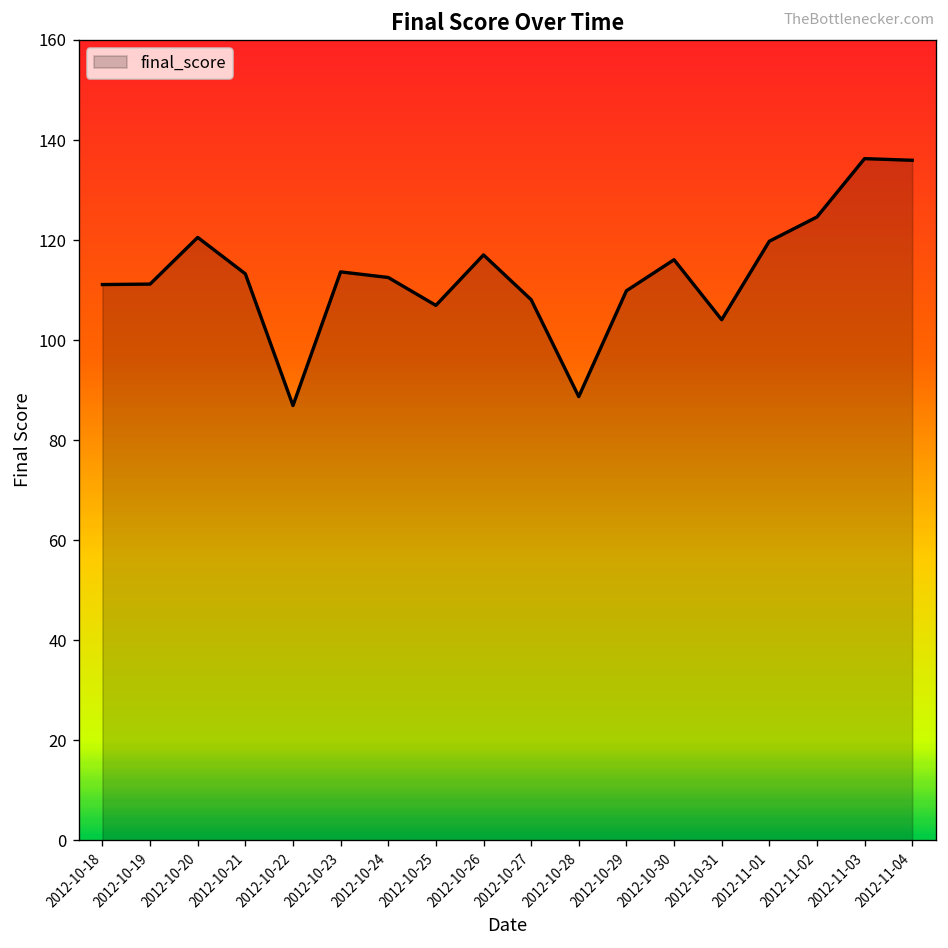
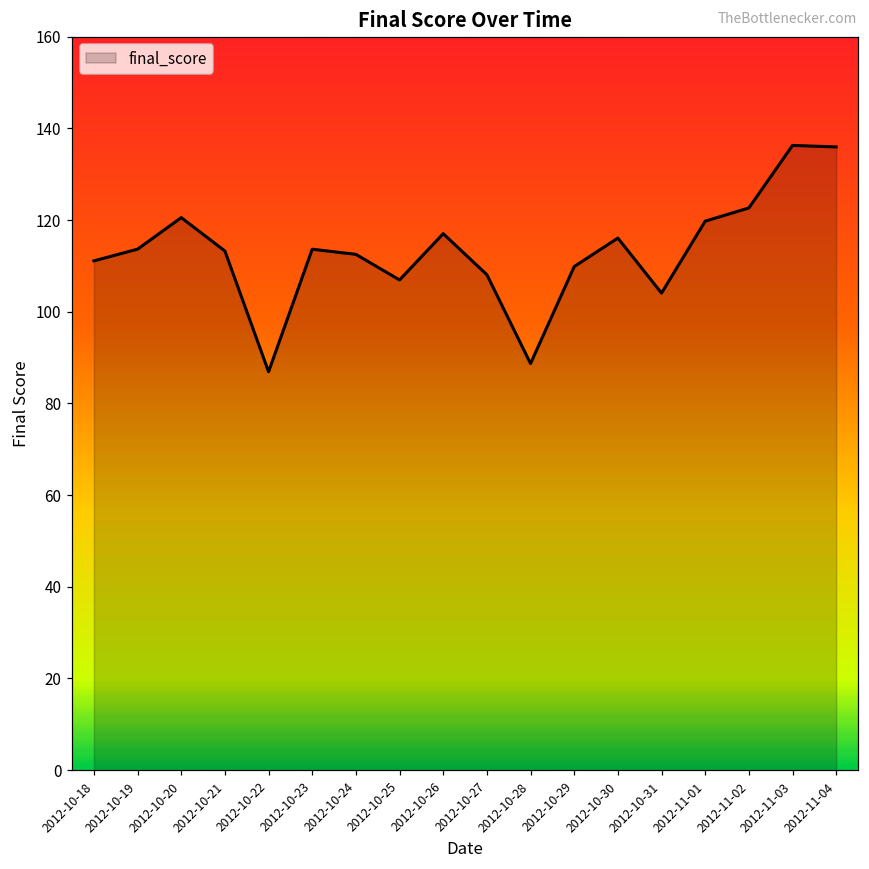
  {
    "2012-10-18": 111,
-   "2012-10-19": 111,
+   "2012-10-19": 114,
    "2012-10-20": 121,
    "2012-10-21": 113,
    "2012-10-22": 87,
    "2012-10-23": 114,
    "2012-10-24": 113,
    "2012-10-25": 107,
    "2012-10-26": 117,
    "2012-10-27": 108,
    "2012-10-28": 89,
    "2012-10-29": 110,
    "2012-10-30": 116,
    "2012-10-31": 104,
    "2012-11-01": 120,
-   "2012-11-02": 125,
+   "2012-11-02": 123,
    "2012-11-03": 136,
    "2012-11-04": 136
  }
